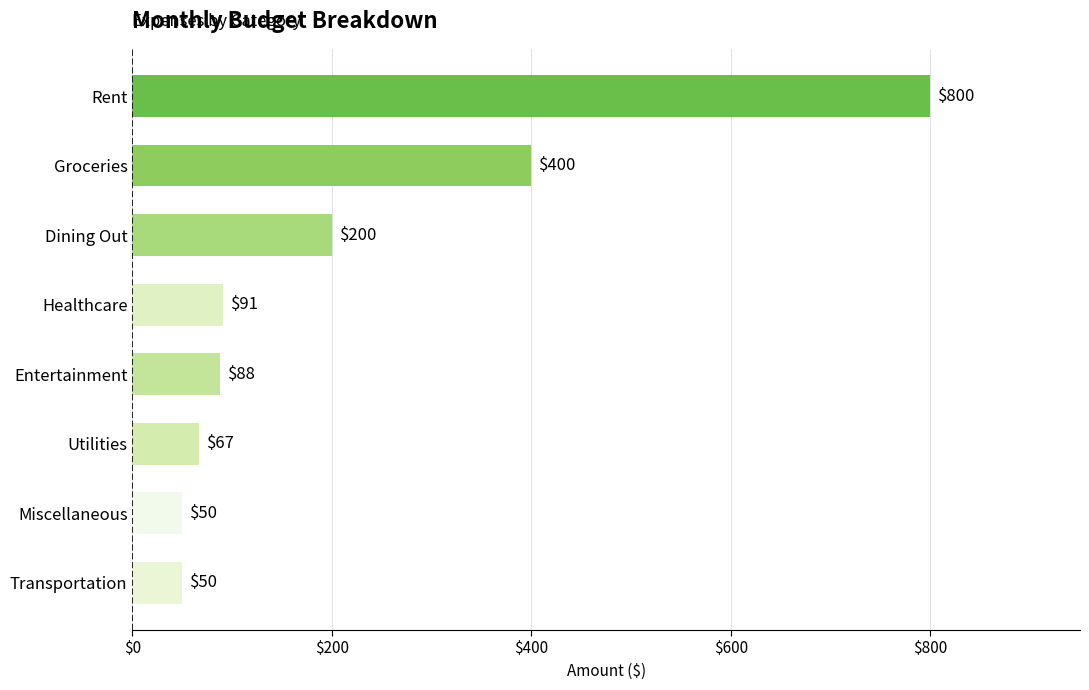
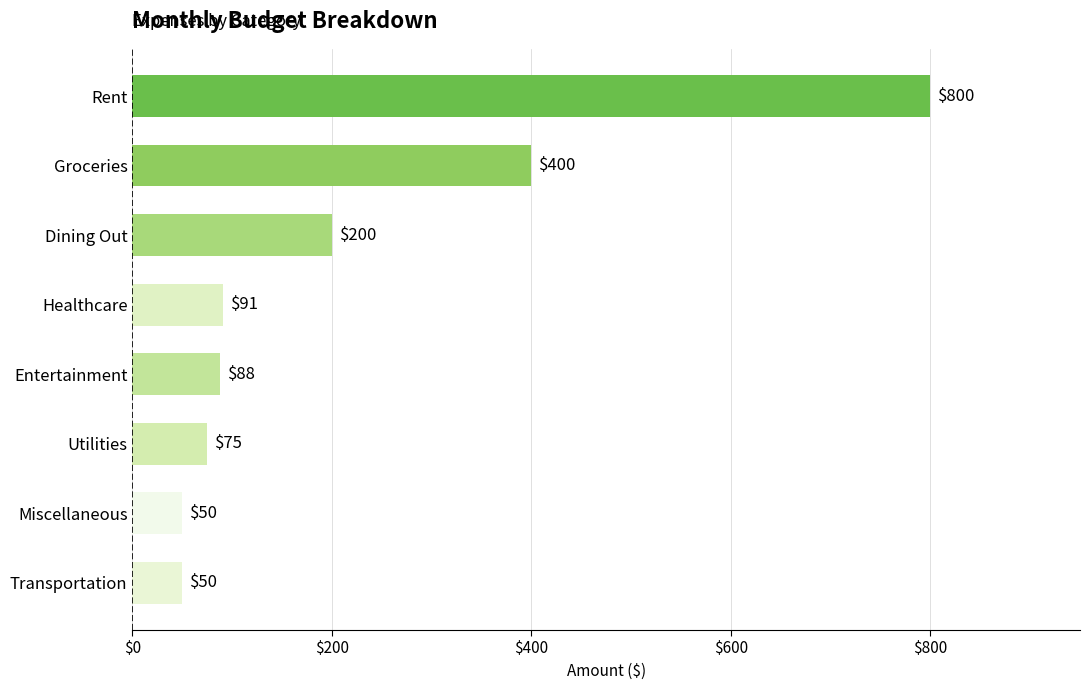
  {
    "Rent": "$800",
    "Groceries": "$400",
    "Dining Out": "$200",
    "Healthcare": "$91",
    "Entertainment": "$88",
-   "Utilities": "$67",
+   "Utilities": "$75",
    "Miscellaneous": "$50",
    "Transportation": "$50"
  }
